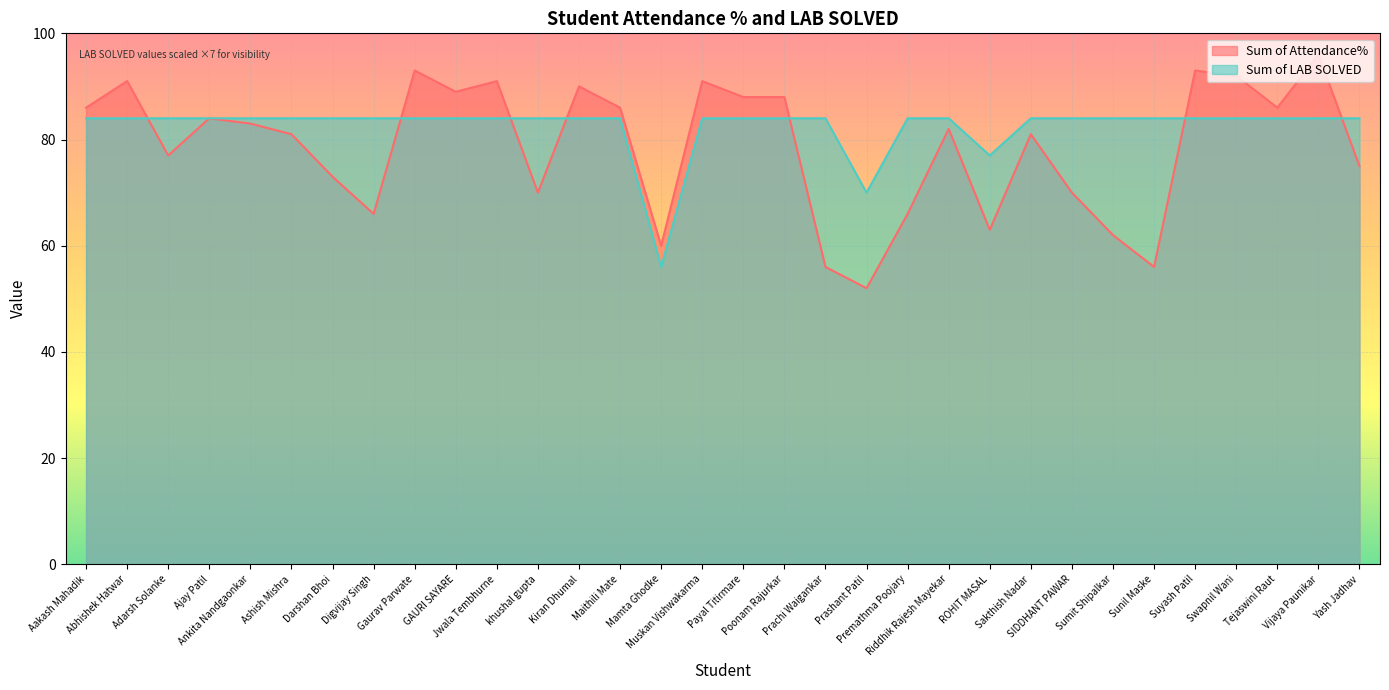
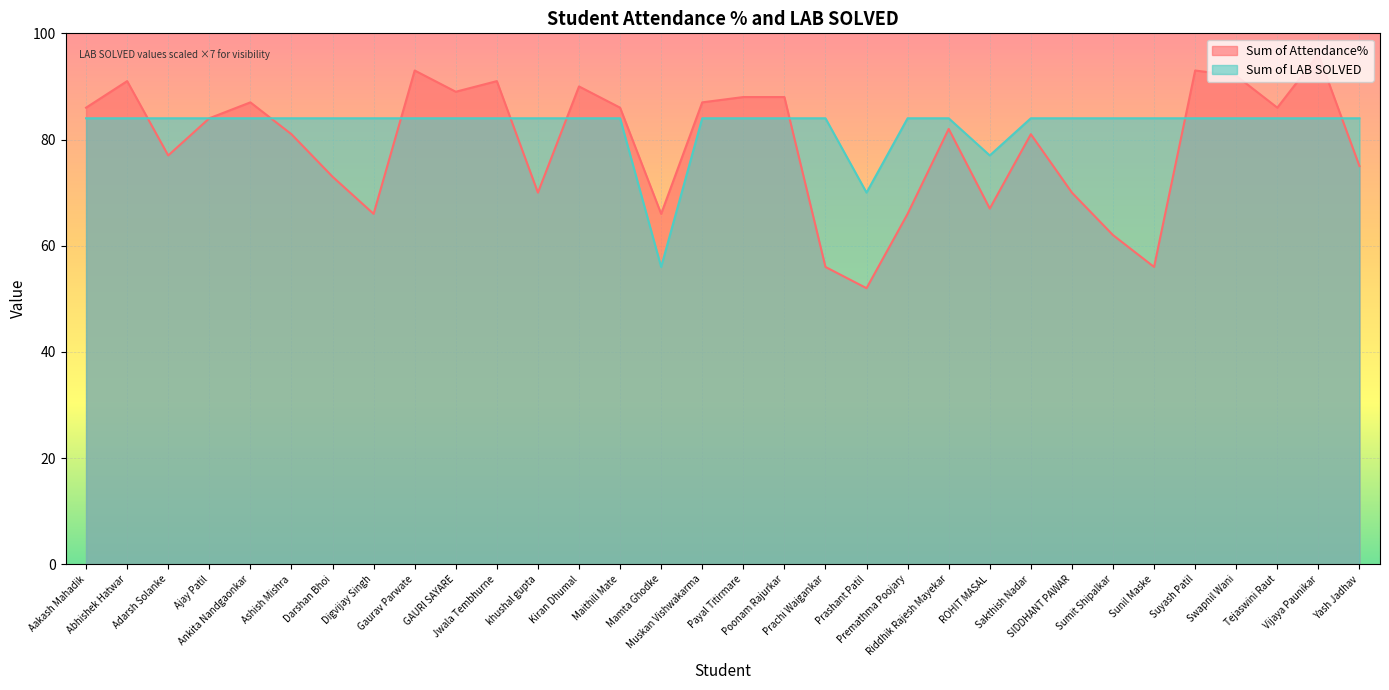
  {
    "Sum of Attendance%": {
      "Aakash Mahadik": 86,
      "Adarsh Solanke": 77,
-     "Ankita Nandgaonkar": 83,
+     "Ankita Nandgaonkar": 87,
      "Ashish Mishra": 81,
      "Darshan Bhoi": 73,
      "Digvijay Singh": 66,
      "Gaurav Parwate": 93,
      "GAURI SAYARE": 89,
      "Jwala Tembhurne": 91,
      "khushal gupta": 70,
      "Kiran Dhumal": 90,
      "Maithili Mate": 86,
-     "Mamta Ghodke": 60,
-     "Muskan Vishwakarma": 91,
+     "Mamta Ghodke": 66,
+     "Muskan Vishwakarma": 87,
      "Payal Titirmare": 88,
      "Poonam Rajurkar": 88,
      "Prachi Waigankar": 56,
      "Prashant Patil": 52,
      "Premathma Poojary": 66,
      "Riddhik Rajesh Mayekar": 82,
-     "ROHIT MASAL": 63,
+     "ROHIT MASAL": 67,
      "Sakthish Nadar": 81,
      "SIDDHANT PAWAR": 70,
      "Sumit Shipalkar": 62,
      "Sunil Maske": 56,
      "Suyash Patil": 93,
      "Tejaswini Raut": 86,
      "Yash Jadhav": 75
    },
    "Sum of LAB SOLVED": {
      "Aakash Mahadik": 84,
      "Abhishek Hatwar": 84,
      "Adarsh Solanke": 84,
      "Ankita Nandgaonkar": 84,
      "Ashish Mishra": 84,
      "Darshan Bhoi": 84,
      "Digvijay Singh": 84,
      "Gaurav Parwate": 84,
      "GAURI SAYARE": 84,
      "Jwala Tembhurne": 84,
      "khushal gupta": 84,
      "Kiran Dhumal": 84,
      "Maithili Mate": 84,
      "Mamta Ghodke": 56,
      "Muskan Vishwakarma": 84,
      "Payal Titirmare": 84,
      "Poonam Rajurkar": 84,
      "Prachi Waigankar": 84,
      "Prashant Patil": 70,
      "Premathma Poojary": 84,
      "Riddhik Rajesh Mayekar": 84,
      "ROHIT MASAL": 77,
      "Sakthish Nadar": 84,
      "SIDDHANT PAWAR": 84,
      "Sumit Shipalkar": 84,
      "Sunil Maske": 84,
      "Suyash Patil": 84,
      "Swapnil Wani": 84,
      "Tejaswini Raut": 84,
      "Vijaya Paunikar": 84,
      "Yash Jadhav": 84
    }
  }
